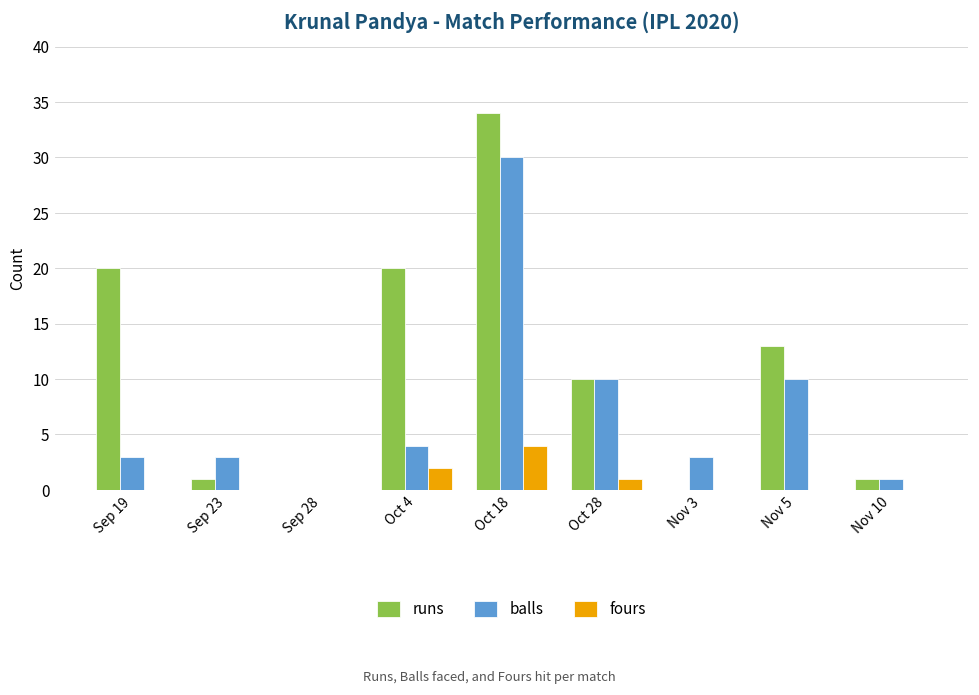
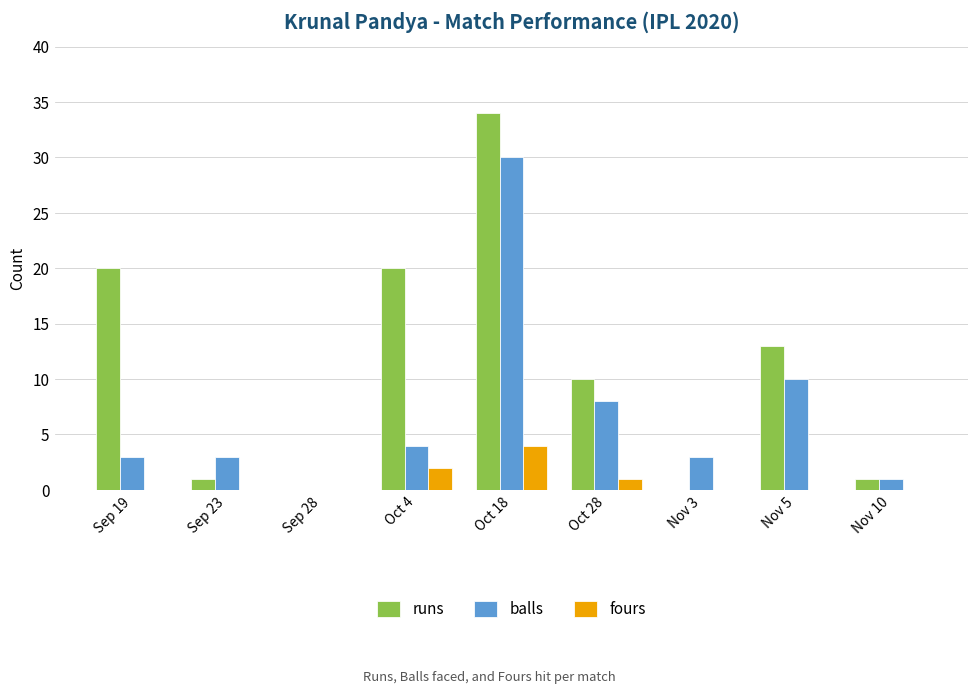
  {
    "runs": {
      "Sep 19": 20,
      "Sep 23": 1,
      "Sep 28": 0,
      "Oct 4": 20,
      "Oct 18": 34,
      "Oct 28": 10,
      "Nov 3": 0,
      "Nov 5": 13,
      "Nov 10": 1
    },
    "balls": {
      "Sep 19": 3,
      "Sep 23": 3,
      "Sep 28": 0,
      "Oct 4": 4,
      "Oct 18": 30,
-     "Oct 28": 10,
+     "Oct 28": 8,
      "Nov 3": 3,
      "Nov 5": 10,
      "Nov 10": 1
    },
    "fours": {
      "Sep 19": 0,
      "Sep 23": 0,
      "Sep 28": 0,
      "Oct 4": 2,
      "Oct 18": 4,
      "Oct 28": 1,
      "Nov 3": 0,
      "Nov 5": 0,
      "Nov 10": 0
    }
  }
